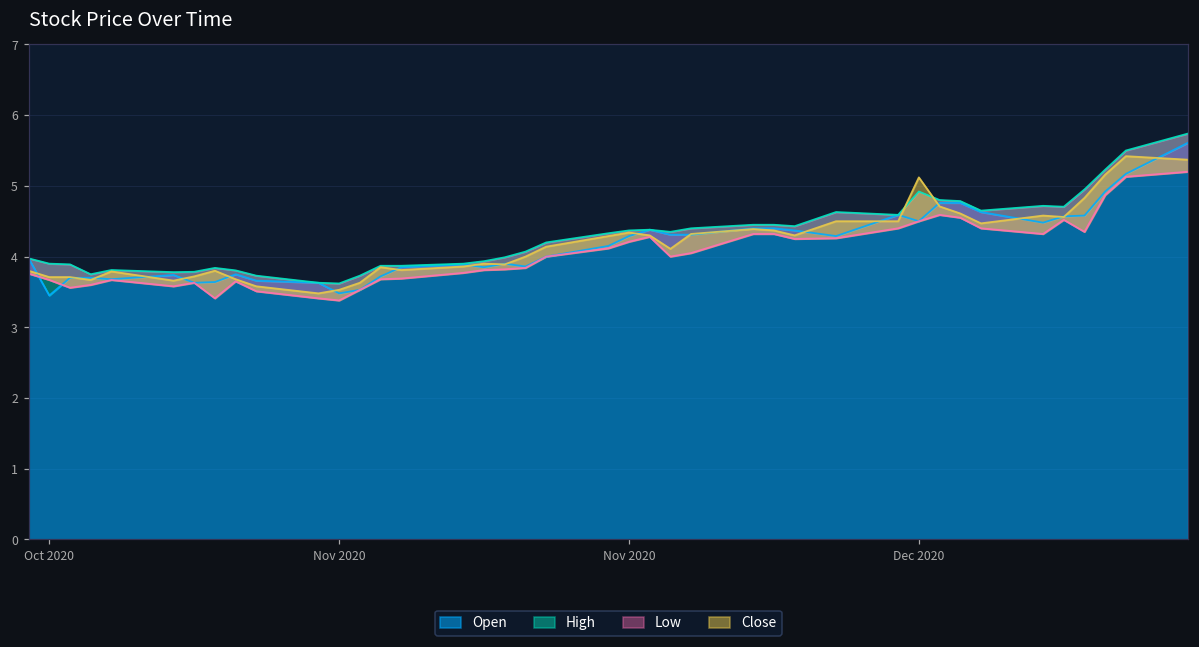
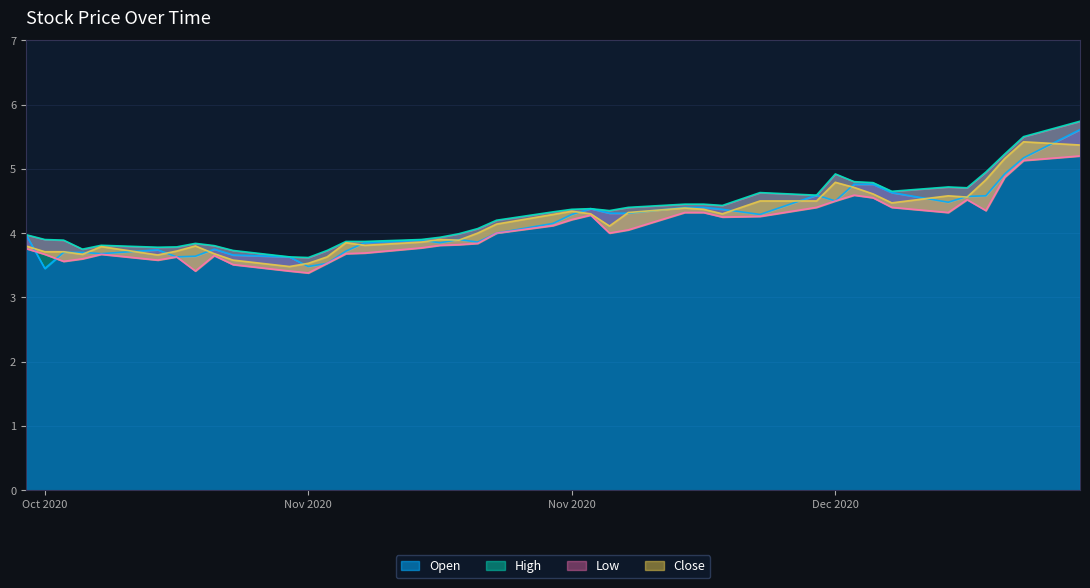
  {
    "Open": {
      "Oct 2020": 3.5
    },
    "Close": {
-     "Dec 2020": 5.1
+     "Dec 2020": 4.8
    }
  }
